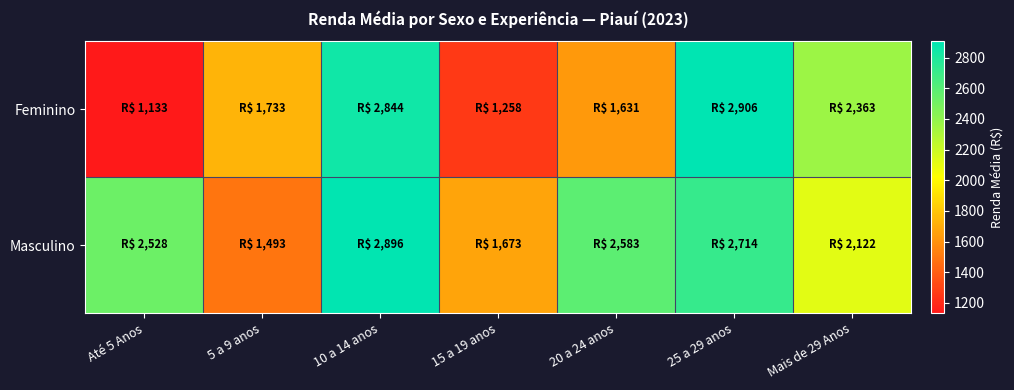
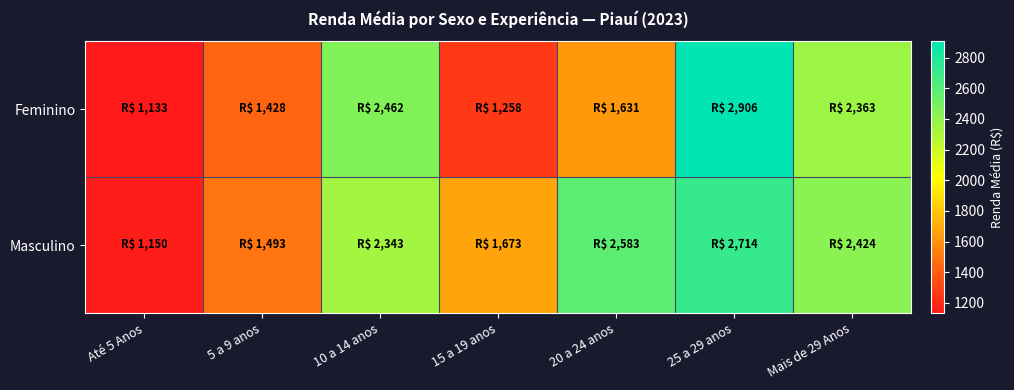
  {
    "Feminino": {
      "Até 5 Anos": "1,133",
-     "5 a 9 anos": "1,733",
-     "10 a 14 anos": "2,844",
+     "5 a 9 anos": "1,428",
+     "10 a 14 anos": "2,462",
      "15 a 19 anos": "1,258",
      "20 a 24 anos": "1,631",
      "25 a 29 anos": "2,906",
      "Mais de 29 Anos": "2,363"
    },
    "Masculino": {
-     "Até 5 Anos": "2,528",
+     "Até 5 Anos": "1,150",
      "5 a 9 anos": "1,493",
-     "10 a 14 anos": "2,896",
+     "10 a 14 anos": "2,343",
      "15 a 19 anos": "1,673",
      "20 a 24 anos": "2,583",
      "25 a 29 anos": "2,714",
-     "Mais de 29 Anos": "2,122"
+     "Mais de 29 Anos": "2,424"
    }
  }
